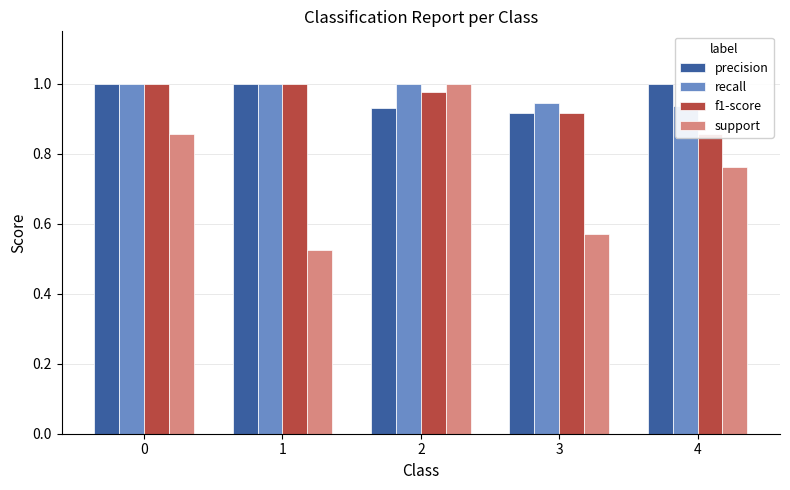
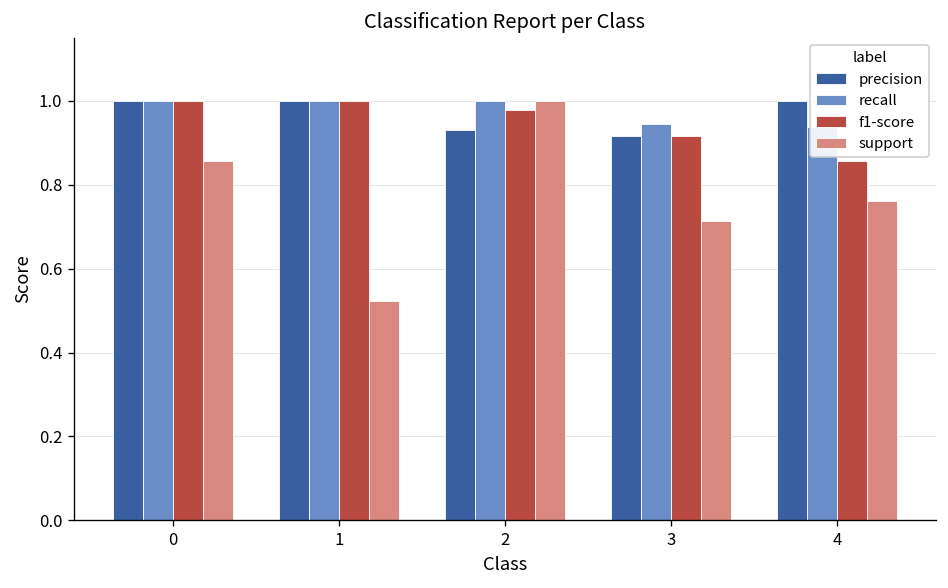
  {
    "precision": {
      "0": 1.00,
      "1": 1.00,
      "2": 0.93,
      "3": 0.92,
      "4": 1.00
    },
    "recall": {
      "0": 1.00,
      "1": 1.00,
      "2": 1.00,
      "3": 0.94
    },
    "f1-score": {
      "0": 1.00,
      "1": 1.00,
      "2": 0.98,
      "3": 0.92
    },
    "support": {
      "0": 0.86,
      "1": 0.52,
      "2": 1.00,
-     "3": 0.57,
+     "3": 0.71,
      "4": 0.76
    }
  }
